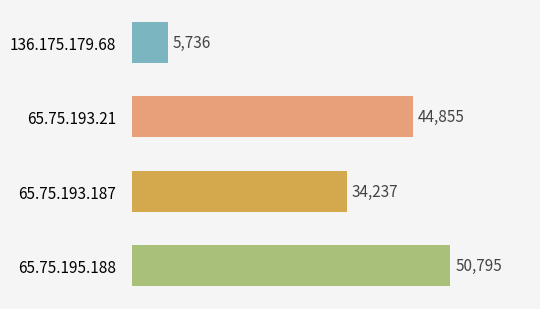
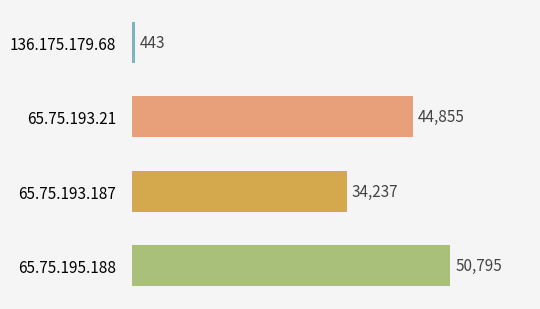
  {
-   "136.175.179.68": "5,736",
+   "136.175.179.68": "443",
    "65.75.193.21": "44,855",
    "65.75.193.187": "34,237",
    "65.75.195.188": "50,795"
  }
